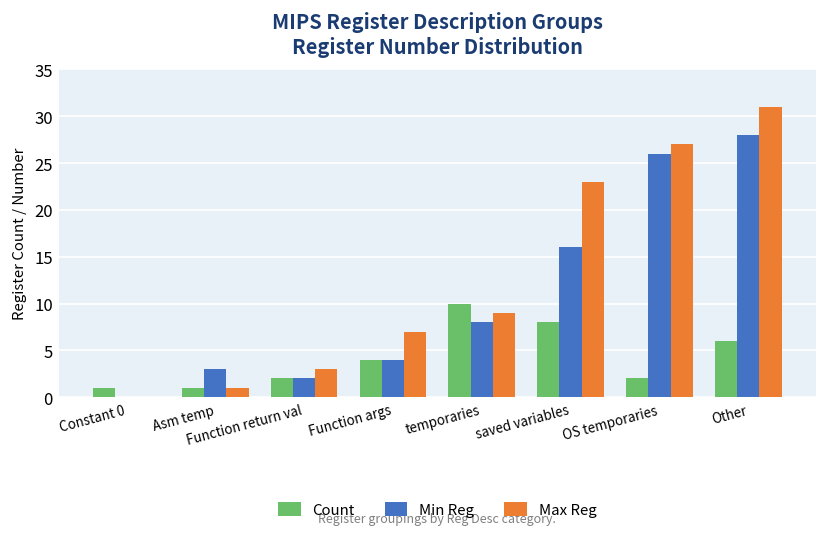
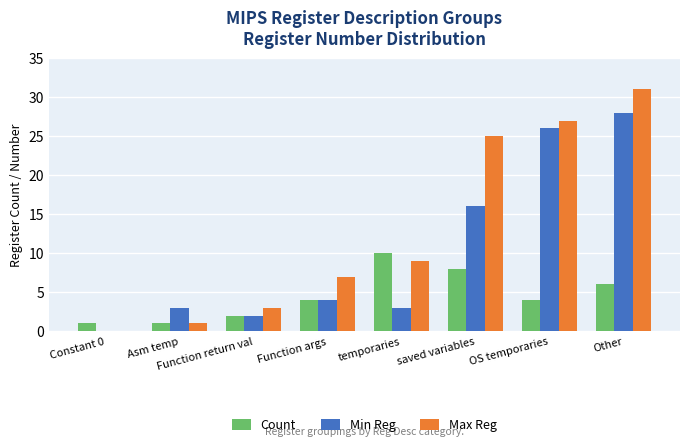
  {
    "Count": {
      "Constant 0": 1,
      "Asm temp": 1,
      "Function return val": 2,
      "Function args": 4,
      "temporaries": 10,
      "saved variables": 8,
-     "OS temporaries": 2,
+     "OS temporaries": 4,
      "Other": 6
    },
    "Min Reg": {
      "Constant 0": 0,
      "Asm temp": 3,
      "Function return val": 2,
      "Function args": 4,
-     "temporaries": 8,
+     "temporaries": 3,
      "saved variables": 16,
      "OS temporaries": 26,
      "Other": 28
    },
    "Max Reg": {
      "Constant 0": 0,
      "Asm temp": 1,
      "Function return val": 3,
      "Function args": 7,
      "temporaries": 9,
-     "saved variables": 23,
+     "saved variables": 25,
      "OS temporaries": 27,
      "Other": 31
    }
  }
